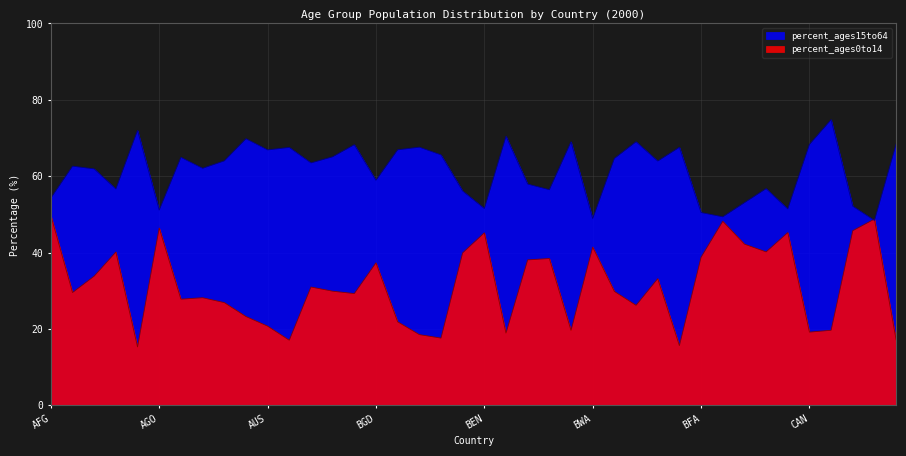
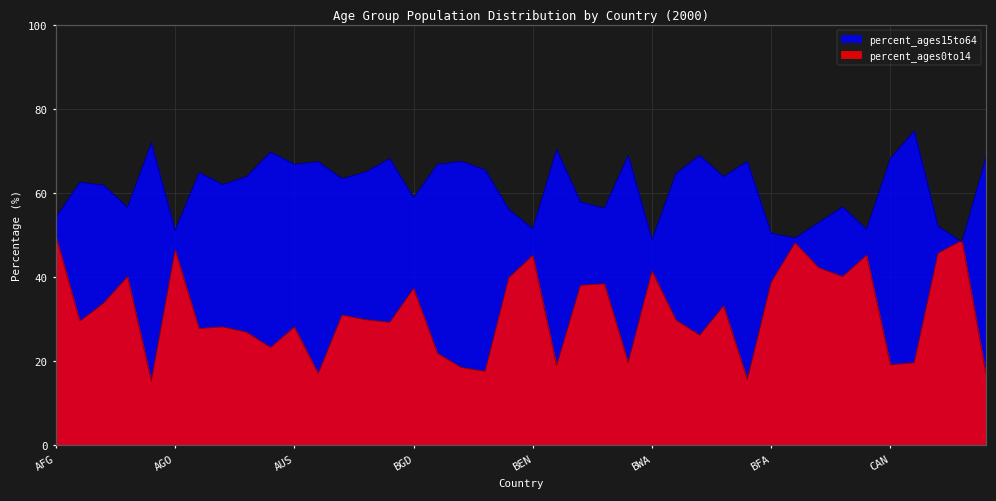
  {
    "percent_ages15to64": {
      "AFG": 54,
      "AGO": 51,
      "AUS": 67,
      "BGD": 59,
      "BEN": 52,
      "BWA": 49,
      "BFA": 50,
      "CAN": 68
    },
    "percent_ages0to14": {
      "AFG": 50,
      "AGO": 46,
-     "AUS": 21,
+     "AUS": 28,
      "BGD": 37,
      "BEN": 45,
      "BWA": 41,
      "BFA": 39,
      "CAN": 19
    }
  }
